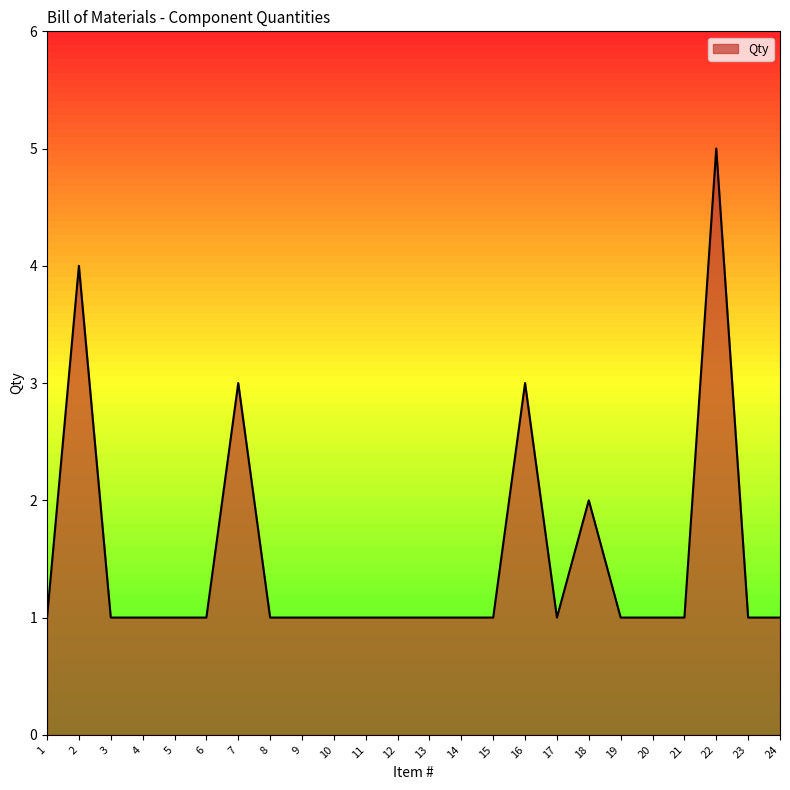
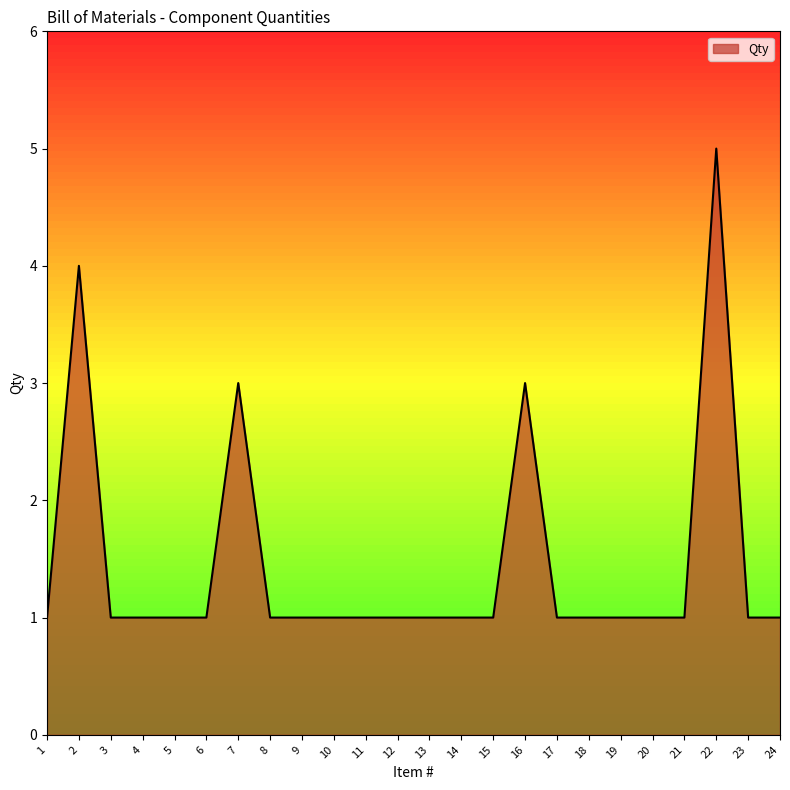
  {
    "1": 1,
    "2": 4,
    "3": 1,
    "4": 1,
    "5": 1,
    "6": 1,
    "7": 3,
    "8": 1,
    "9": 1,
    "10": 1,
    "11": 1,
    "12": 1,
    "13": 1,
    "14": 1,
    "15": 1,
    "16": 3,
    "17": 1,
-   "18": 2,
+   "18": 1,
    "19": 1,
    "20": 1,
    "21": 1,
    "22": 5,
    "23": 1,
    "24": 1
  }
